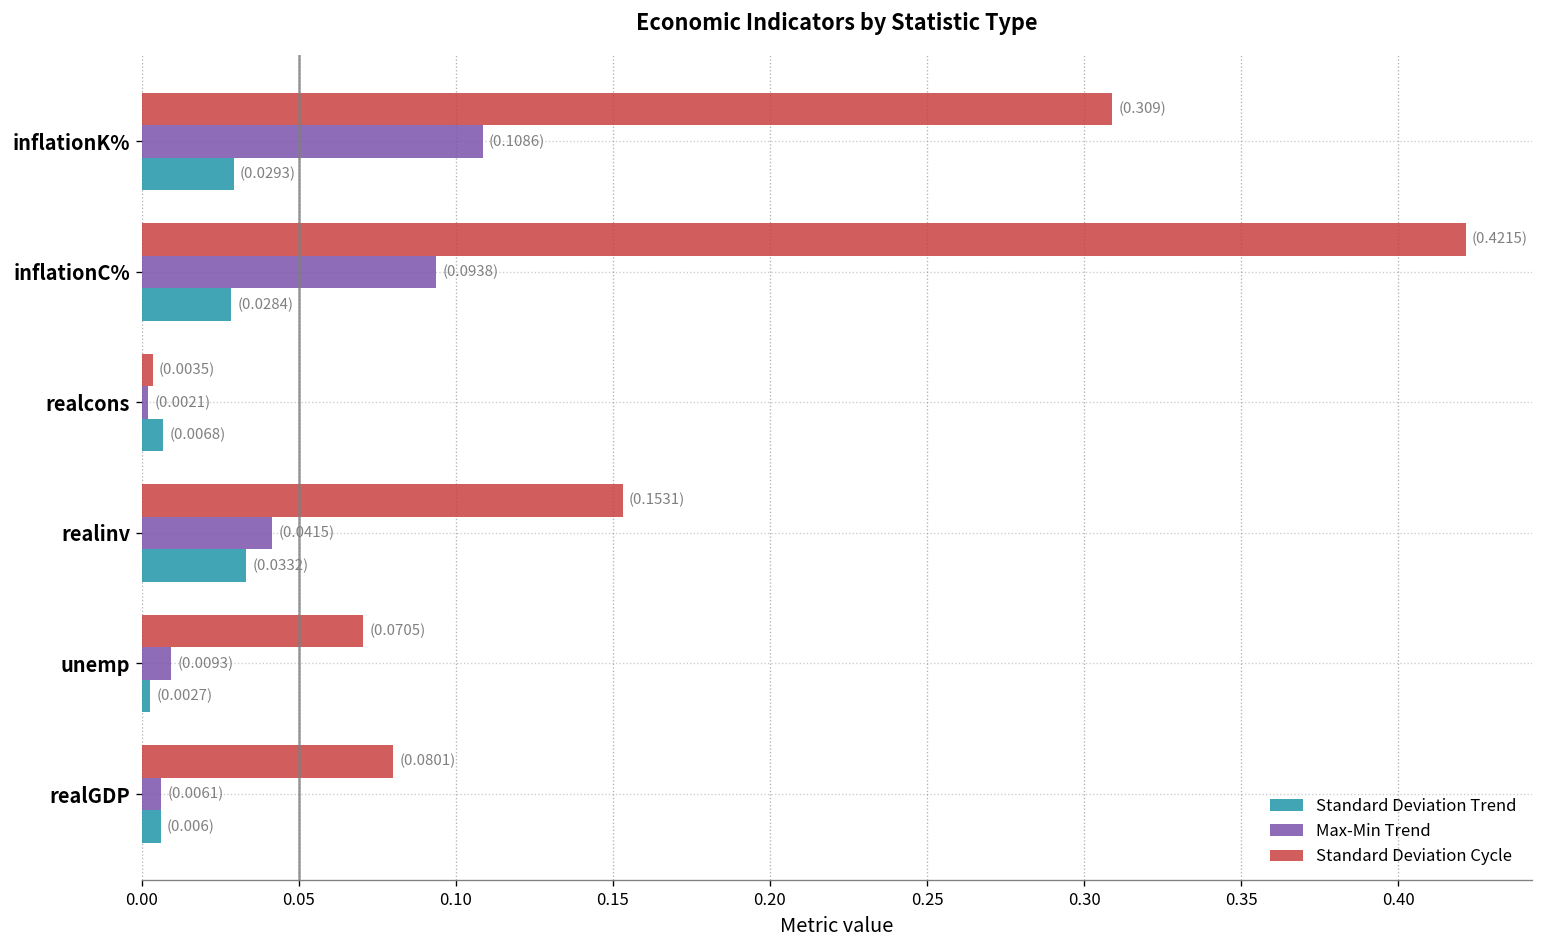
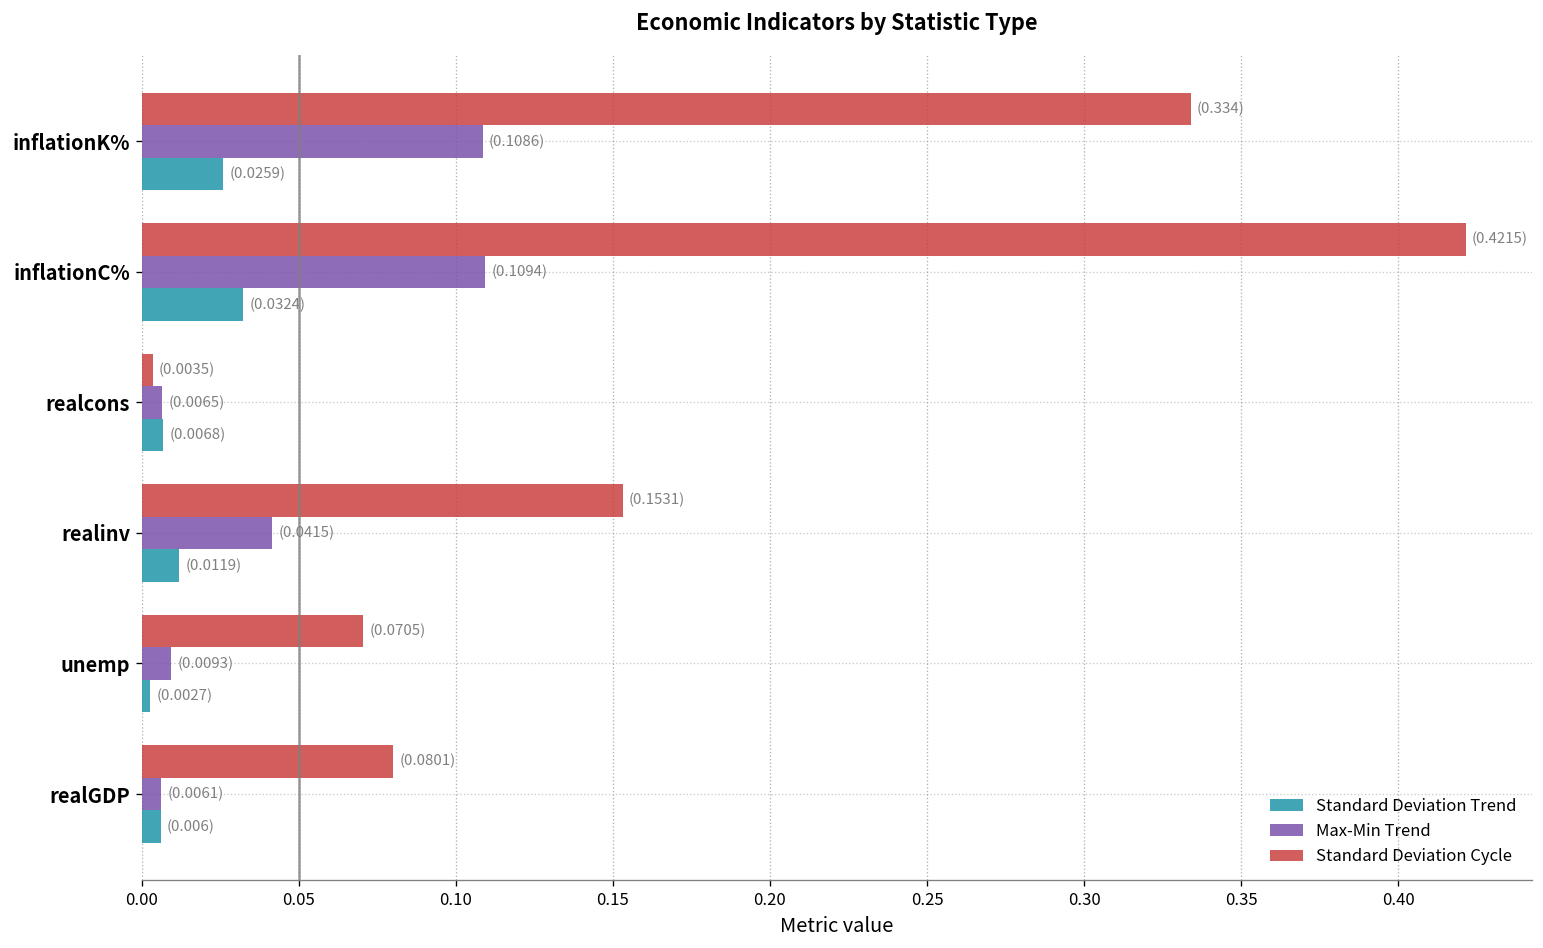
  {
    "Standard Deviation Trend": {
-     "inflationK%": "(0.0293)",
-     "inflationC%": "(0.0284)",
+     "inflationK%": "(0.0259)",
+     "inflationC%": "(0.0324)",
      "realcons": "(0.0068)",
-     "realinv": "(0.0332)",
+     "realinv": "(0.0119)",
      "unemp": "(0.0027)",
      "realGDP": "(0.006)"
    },
    "Max-Min Trend": {
      "inflationK%": "(0.1086)",
-     "inflationC%": "(0.0938)",
-     "realcons": "(0.0021)",
+     "inflationC%": "(0.1094)",
+     "realcons": "(0.0065)",
      "realinv": "(0.0415)",
      "unemp": "(0.0093)",
      "realGDP": "(0.0061)"
    },
    "Standard Deviation Cycle": {
-     "inflationK%": "(0.309)",
+     "inflationK%": "(0.334)",
      "inflationC%": "(0.4215)",
      "realcons": "(0.0035)",
      "realinv": "(0.1531)",
      "unemp": "(0.0705)",
      "realGDP": "(0.0801)"
    }
  }
